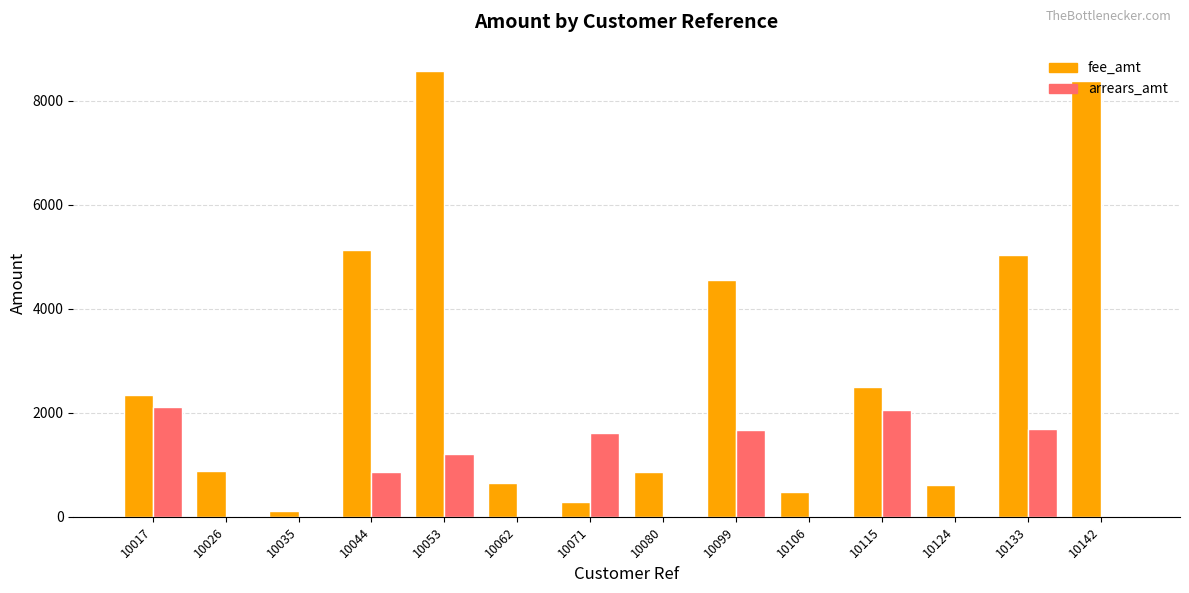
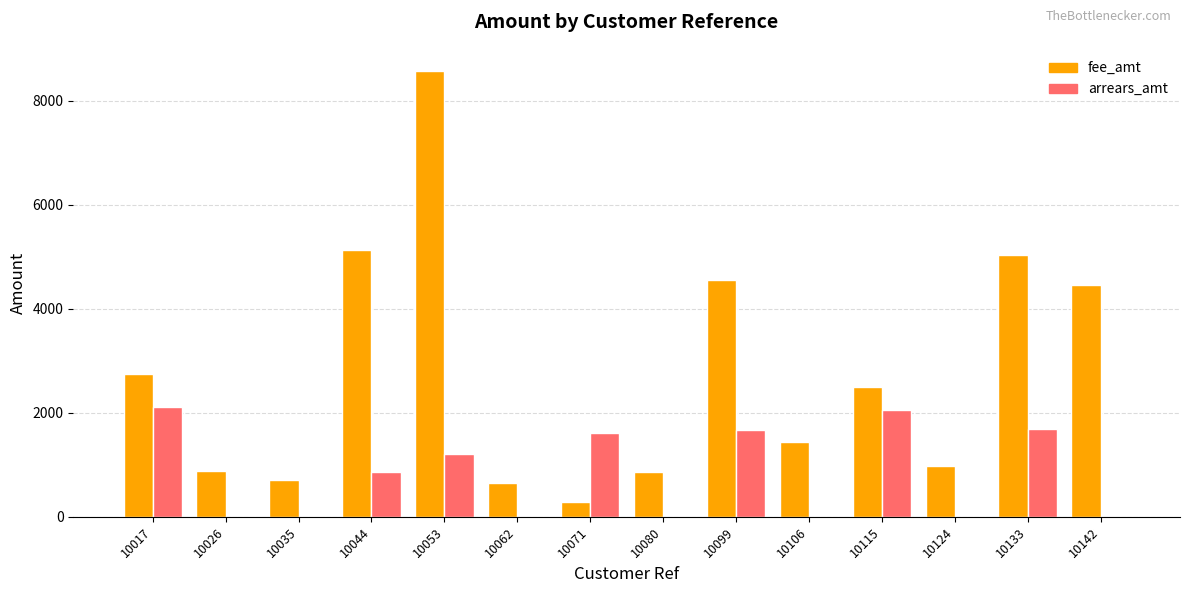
  {
    "fee_amt": {
-     "10017": 2300,
+     "10017": 2800,
      "10026": 900,
-     "10035": 100,
+     "10035": 700,
      "10044": 5100,
      "10053": 8600,
      "10062": 700,
      "10071": 300,
      "10080": 900,
      "10099": 4600,
-     "10106": 500,
+     "10106": 1400,
      "10115": 2500,
-     "10124": 600,
+     "10124": 1000,
      "10133": 5000,
-     "10142": 8400
+     "10142": 4500
    },
    "arrears_amt": {
      "10017": 2100,
      "10026": 0,
      "10035": 0,
      "10044": 900,
      "10053": 1200,
      "10062": 0,
      "10071": 1600,
      "10080": 0,
      "10099": 1700,
      "10106": 0,
      "10115": 2100,
      "10124": 0,
      "10133": 1700,
      "10142": 0
    }
  }
